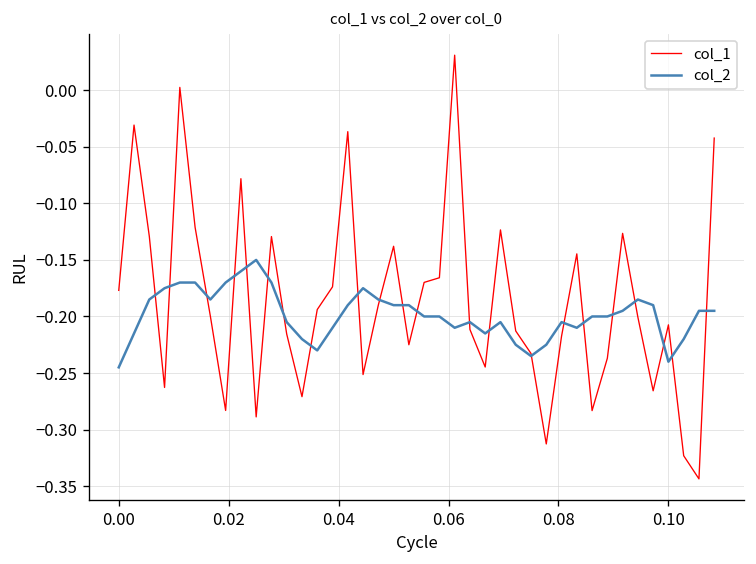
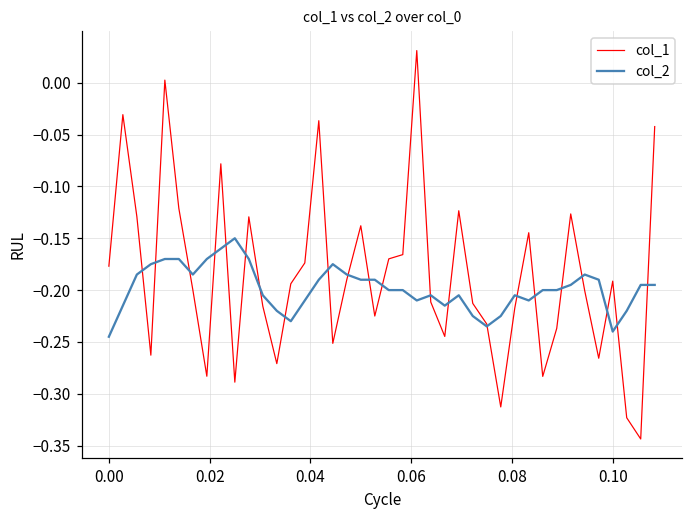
  {
    "col_1": {
      "0.00": -0.18,
-     "0.10": -0.21
+     "0.10": -0.19
    },
    "col_2": {
      "0.00": -0.25,
      "0.10": -0.24
    }
  }
